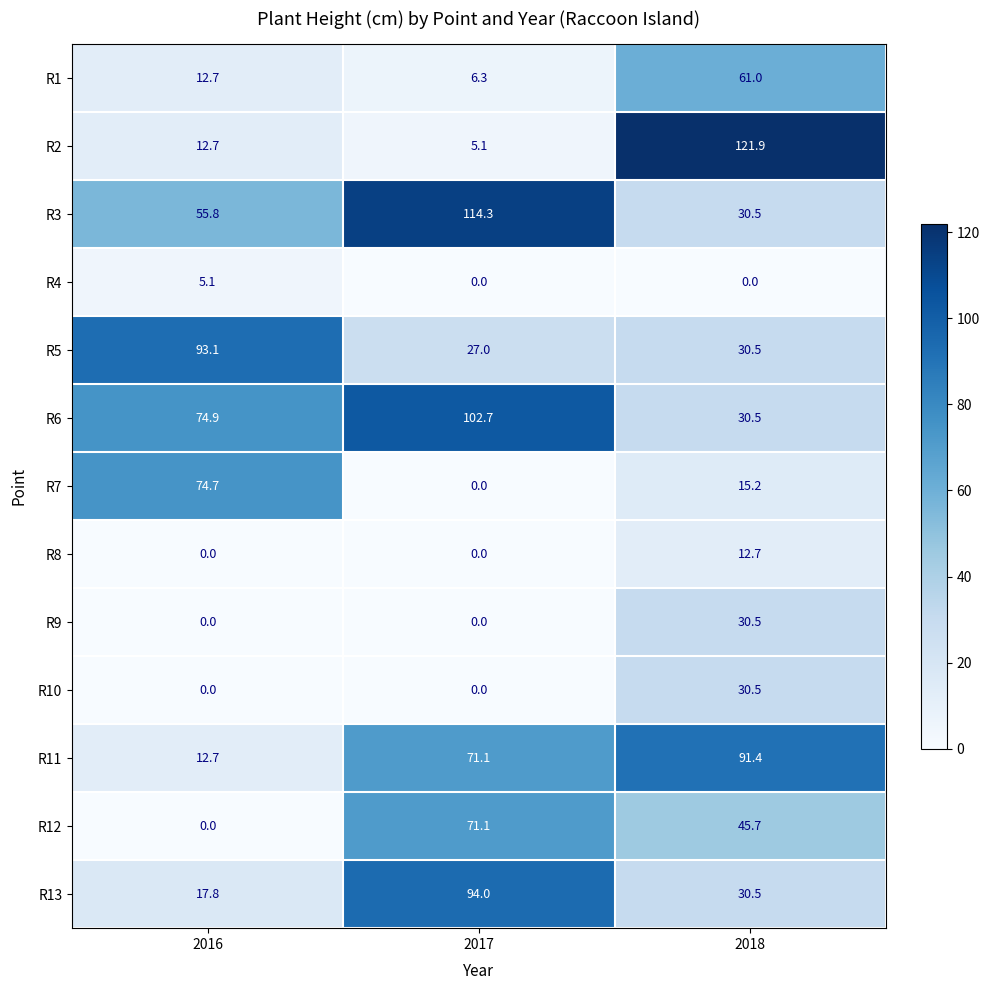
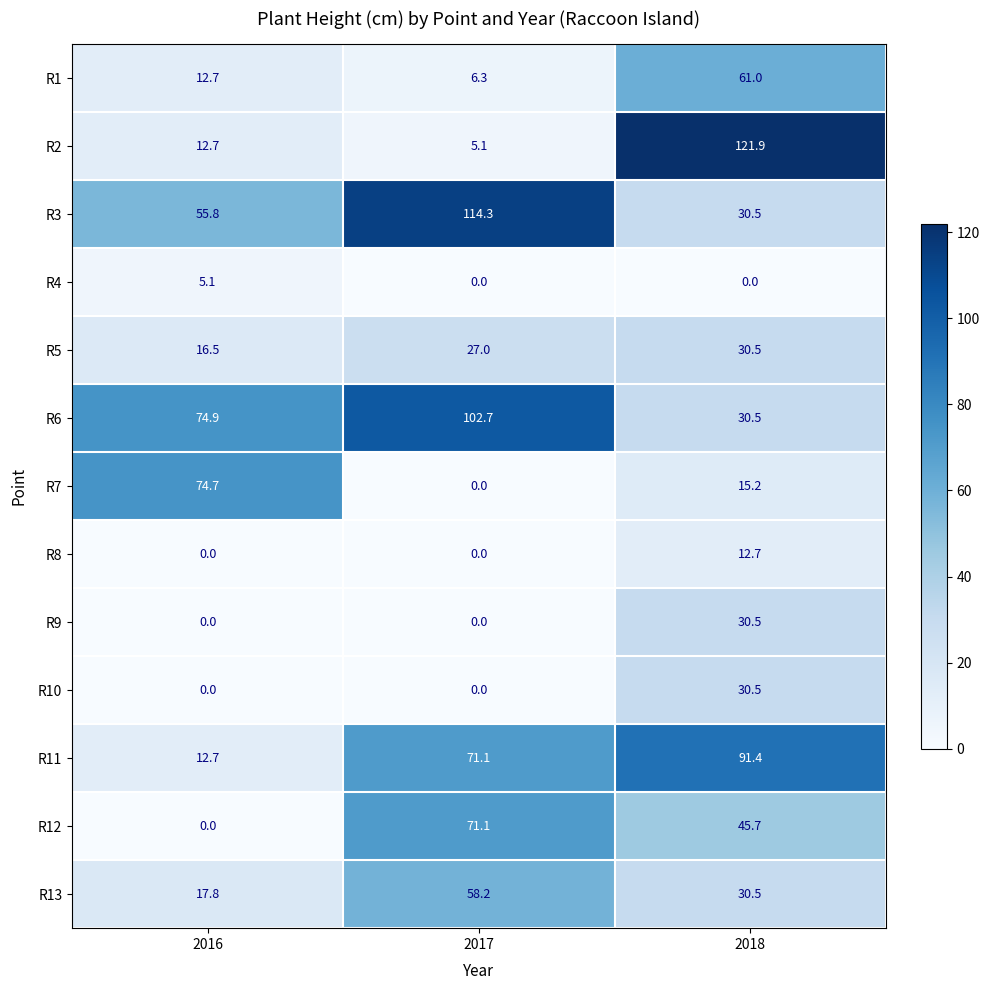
  {
    "R1": {
      "2016": 12.7,
      "2017": 6.3,
      "2018": 61.0
    },
    "R2": {
      "2016": 12.7,
      "2017": 5.1,
      "2018": 121.9
    },
    "R3": {
      "2016": 55.8,
      "2017": 114.3,
      "2018": 30.5
    },
    "R4": {
      "2016": 5.1,
      "2017": 0.0,
      "2018": 0.0
    },
    "R5": {
-     "2016": 93.1,
+     "2016": 16.5,
      "2017": 27.0,
      "2018": 30.5
    },
    "R6": {
      "2016": 74.9,
      "2017": 102.7,
      "2018": 30.5
    },
    "R7": {
      "2016": 74.7,
      "2017": 0.0,
      "2018": 15.2
    },
    "R8": {
      "2016": 0.0,
      "2017": 0.0,
      "2018": 12.7
    },
    "R9": {
      "2016": 0.0,
      "2017": 0.0,
      "2018": 30.5
    },
    "R10": {
      "2016": 0.0,
      "2017": 0.0,
      "2018": 30.5
    },
    "R11": {
      "2016": 12.7,
      "2017": 71.1,
      "2018": 91.4
    },
    "R12": {
      "2016": 0.0,
      "2017": 71.1,
      "2018": 45.7
    },
    "R13": {
      "2016": 17.8,
-     "2017": 94.0,
+     "2017": 58.2,
      "2018": 30.5
    }
  }
